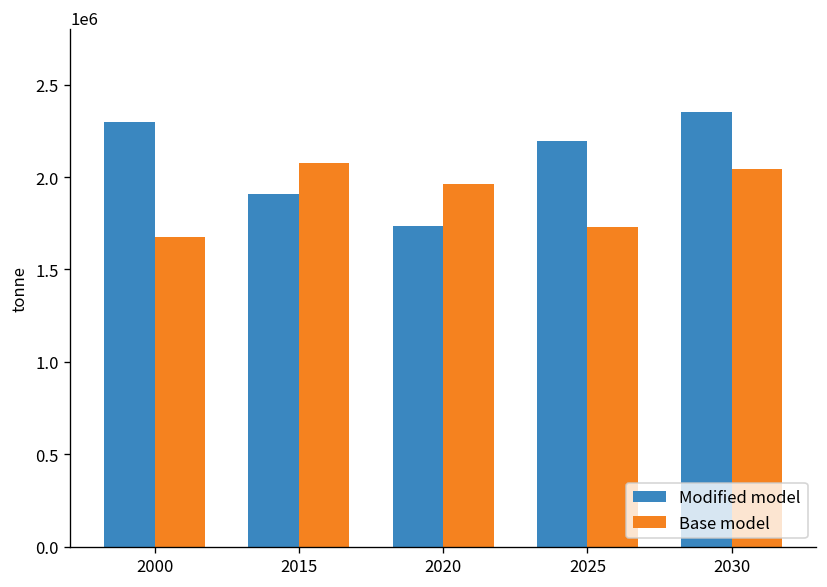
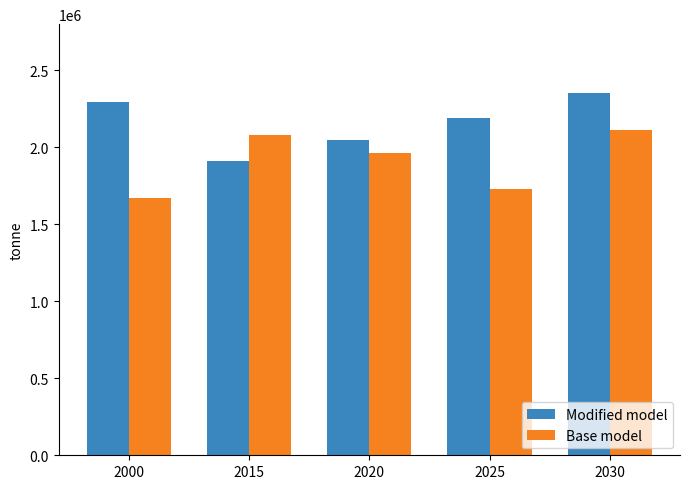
  {
    "Modified model": {
      "2000": 2300000,
      "2015": 1910000,
-     "2020": 1740000,
+     "2020": 2050000,
      "2025": 2190000,
      "2030": 2350000
    },
    "Base model": {
      "2000": 1670000,
      "2015": 2080000,
      "2020": 1960000,
      "2025": 1730000,
-     "2030": 2050000
+     "2030": 2120000
    }
  }
